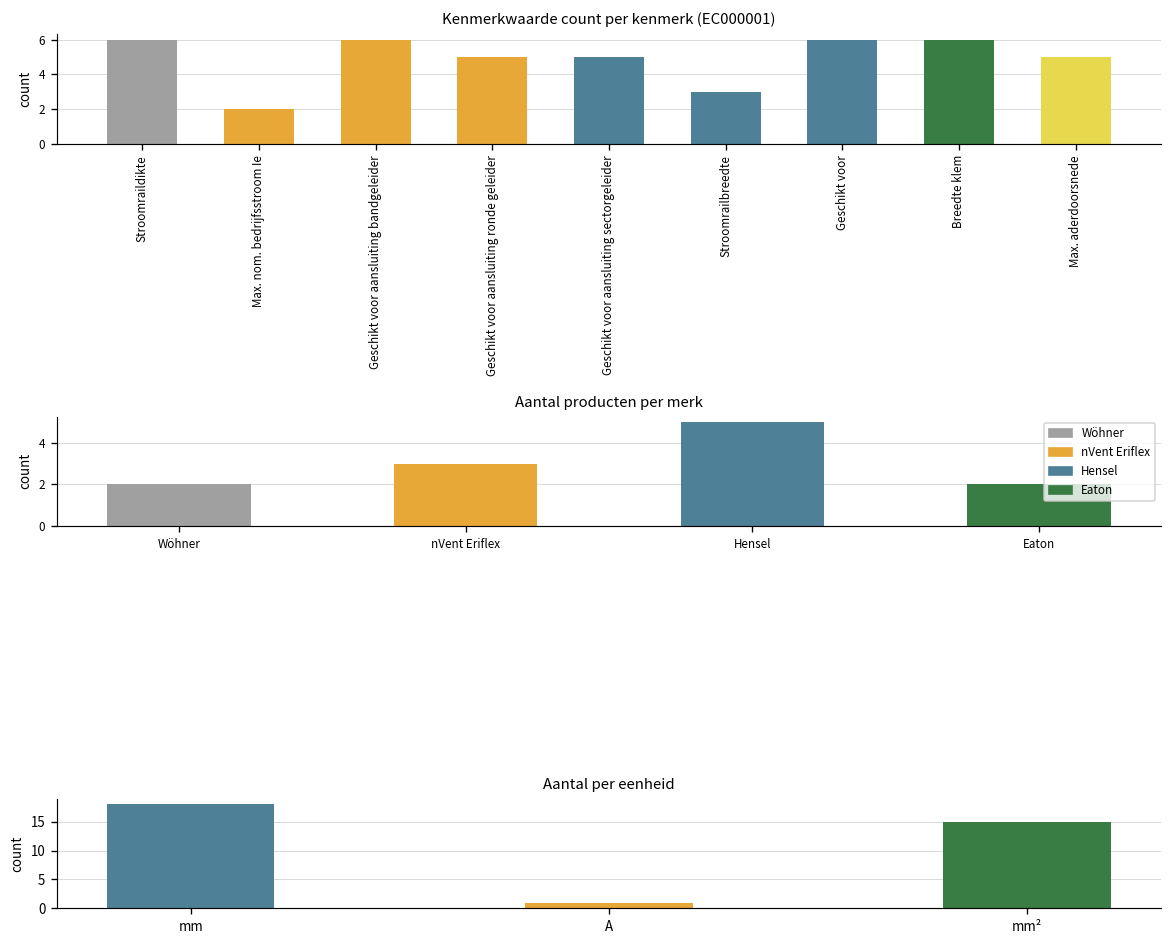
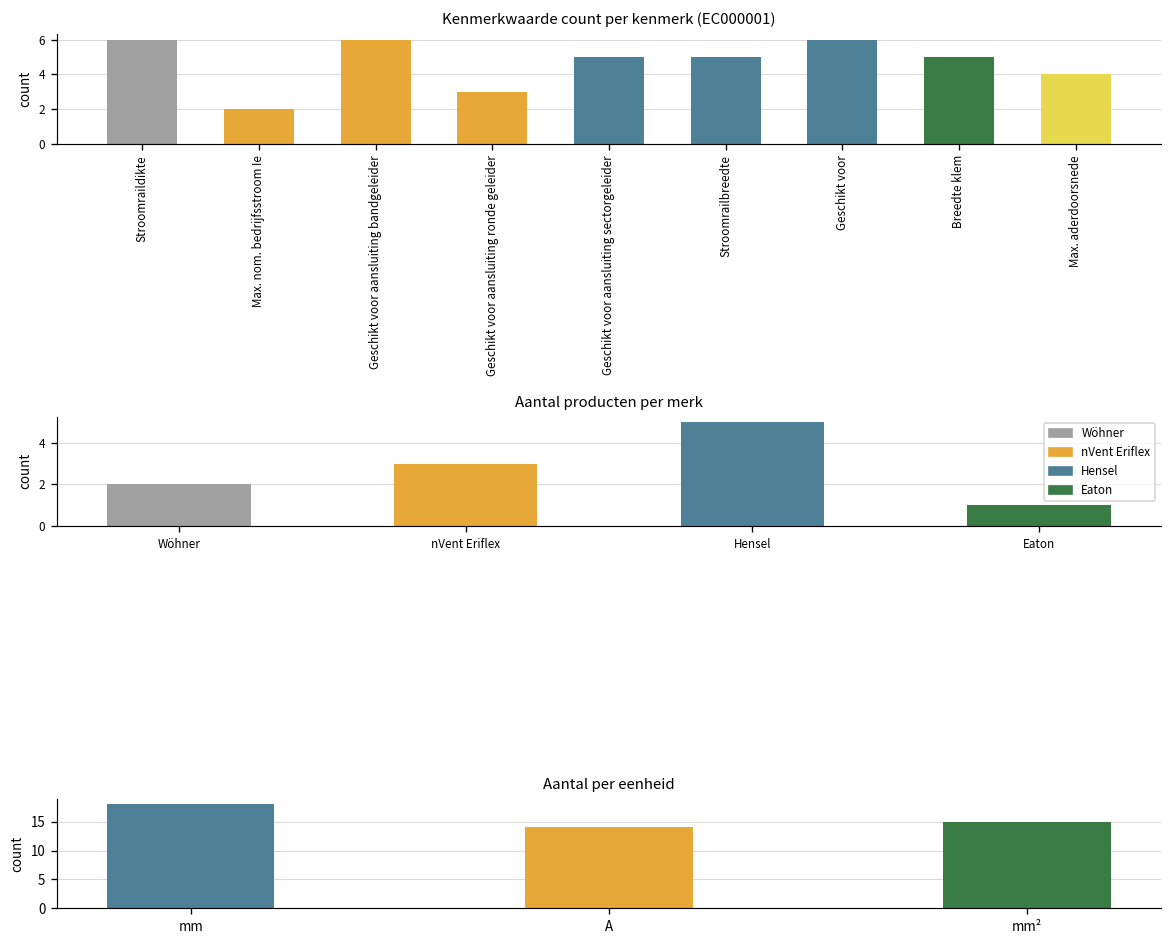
  {
    "Kenmerkwaarde count per kenmerk (EC000001)": {
      "Stroomraildikte": 6,
      "Max. nom. bedrijfsstroom Ie": 2,
      "Geschikt voor aansluiting bandgeleider": 6,
-     "Geschikt voor aansluiting ronde geleider": 5,
+     "Geschikt voor aansluiting ronde geleider": 3,
      "Geschikt voor aansluiting sectorgeleider": 5,
-     "Stroomrailbreedte": 3,
+     "Stroomrailbreedte": 5,
      "Geschikt voor": 6,
-     "Breedte klem": 6,
-     "Max. aderdoorsnede": 5
+     "Breedte klem": 5,
+     "Max. aderdoorsnede": 4
    },
    "Aantal producten per merk": {
      "Wöhner": 2,
      "nVent Eriflex": 3,
      "Hensel": 5,
-     "Eaton": 2
+     "Eaton": 1
    },
    "Aantal per eenheid": {
      "mm": 18,
-     "A": 1,
+     "A": 14,
      "mm²": 15
    }
  }
